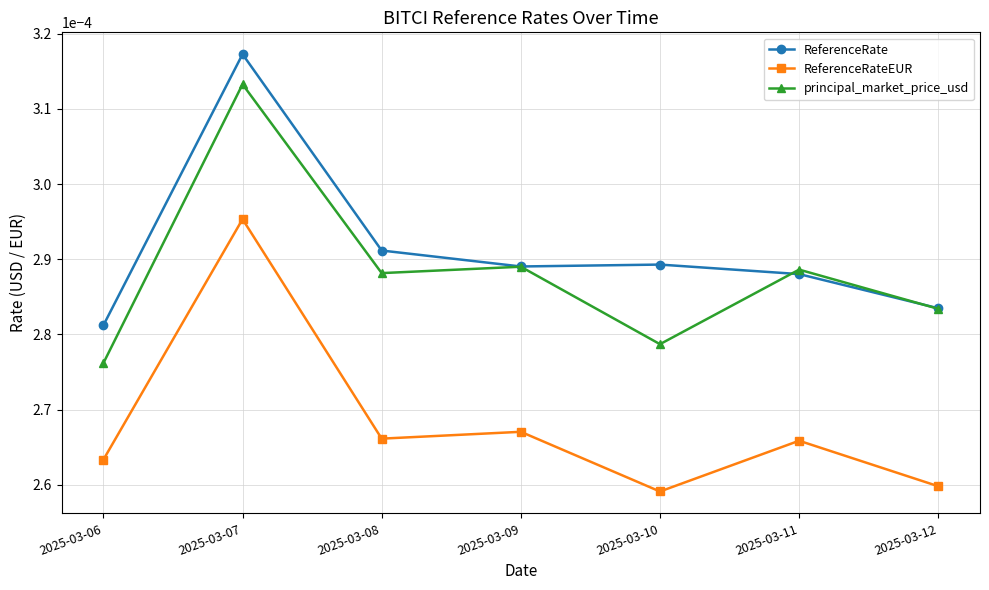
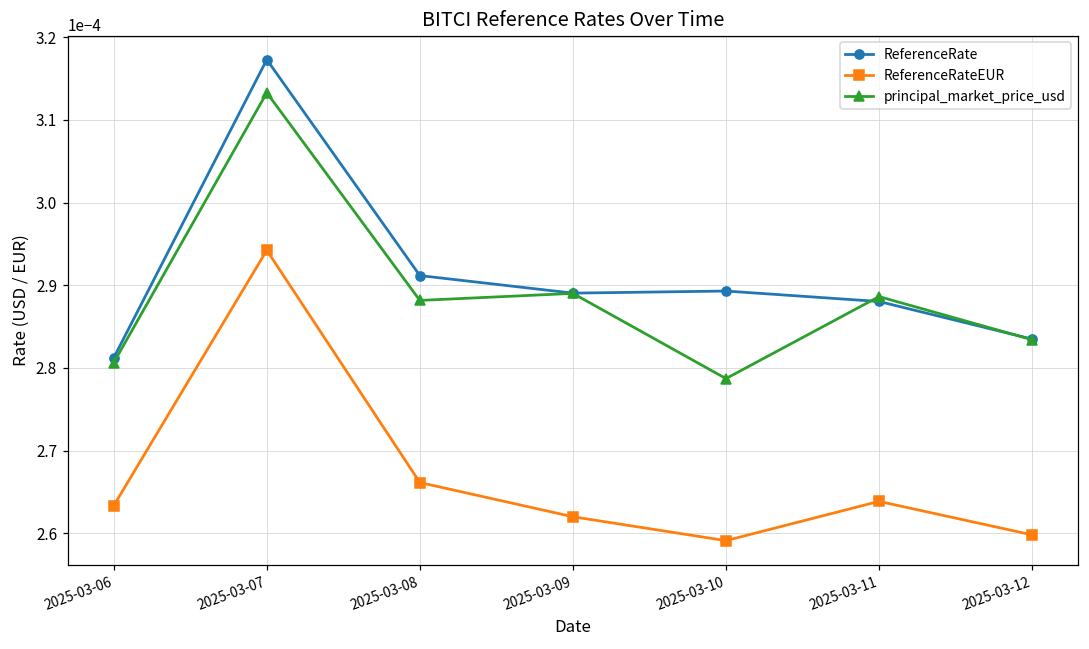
  {
    "ReferenceRate": {
      "2025-03-06": 0.000281,
      "2025-03-07": 0.000317,
      "2025-03-08": 0.000291,
      "2025-03-10": 0.000289,
      "2025-03-11": 0.000288
    },
    "ReferenceRateEUR": {
      "2025-03-06": 0.000263,
-     "2025-03-07": 0.000295,
+     "2025-03-07": 0.000294,
      "2025-03-08": 0.000266,
-     "2025-03-09": 0.000267,
+     "2025-03-09": 0.000262,
      "2025-03-10": 0.000259,
-     "2025-03-11": 0.000266,
+     "2025-03-11": 0.000264,
      "2025-03-12": 0.000260
    },
    "principal_market_price_usd": {
-     "2025-03-06": 0.000276,
+     "2025-03-06": 0.000281,
      "2025-03-07": 0.000313,
      "2025-03-08": 0.000288,
      "2025-03-10": 0.000279,
      "2025-03-11": 0.000289
    }
  }
